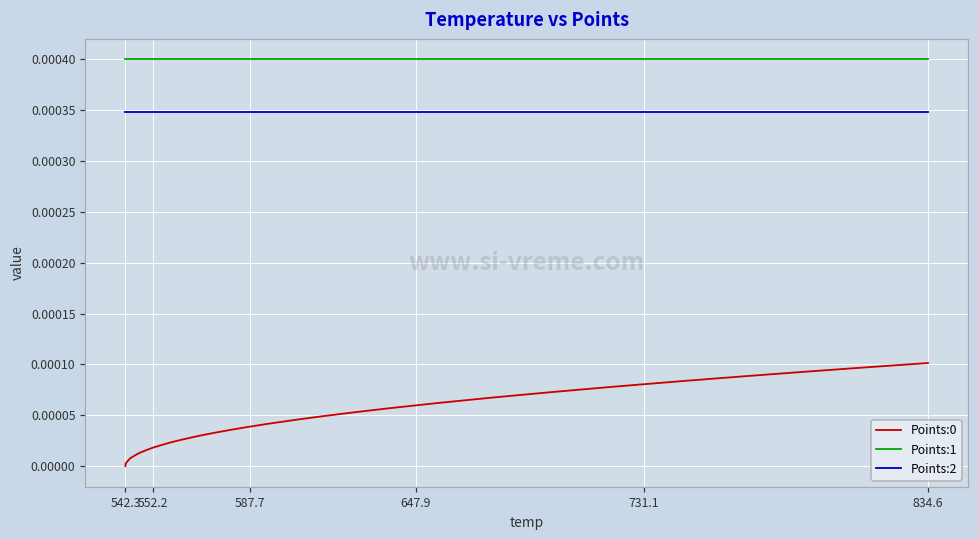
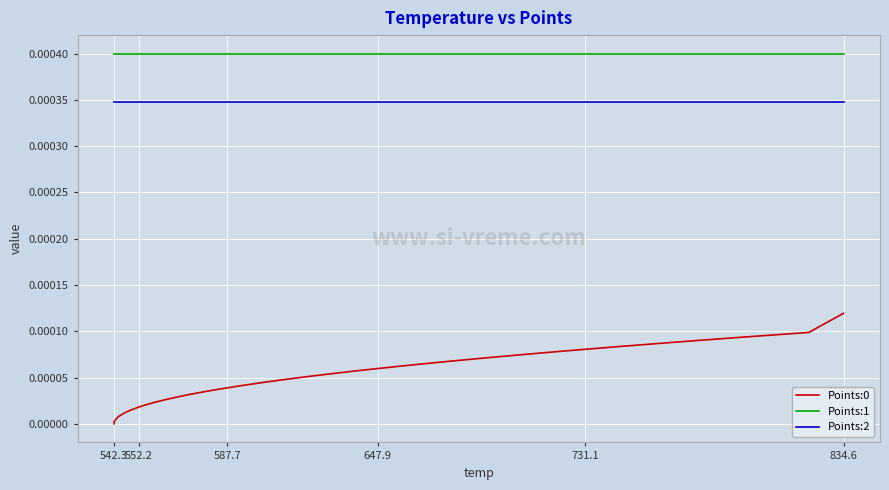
  {
    "Points:0": {
      "542.3": 0.00000,
      "552.2": 0.00002,
      "587.7": 0.00004,
      "647.9": 0.00006,
      "731.1": 0.00008,
-     "834.6": 0.00010
+     "834.6": 0.00012
    },
    "Points:1": {
      "542.3": 0.00040,
      "552.2": 0.00040,
      "587.7": 0.00040,
      "647.9": 0.00040,
      "731.1": 0.00040,
      "834.6": 0.00040
    },
    "Points:2": {
      "542.3": 0.00035,
      "552.2": 0.00035,
      "587.7": 0.00035,
      "647.9": 0.00035,
      "731.1": 0.00035,
      "834.6": 0.00035
    }
  }
